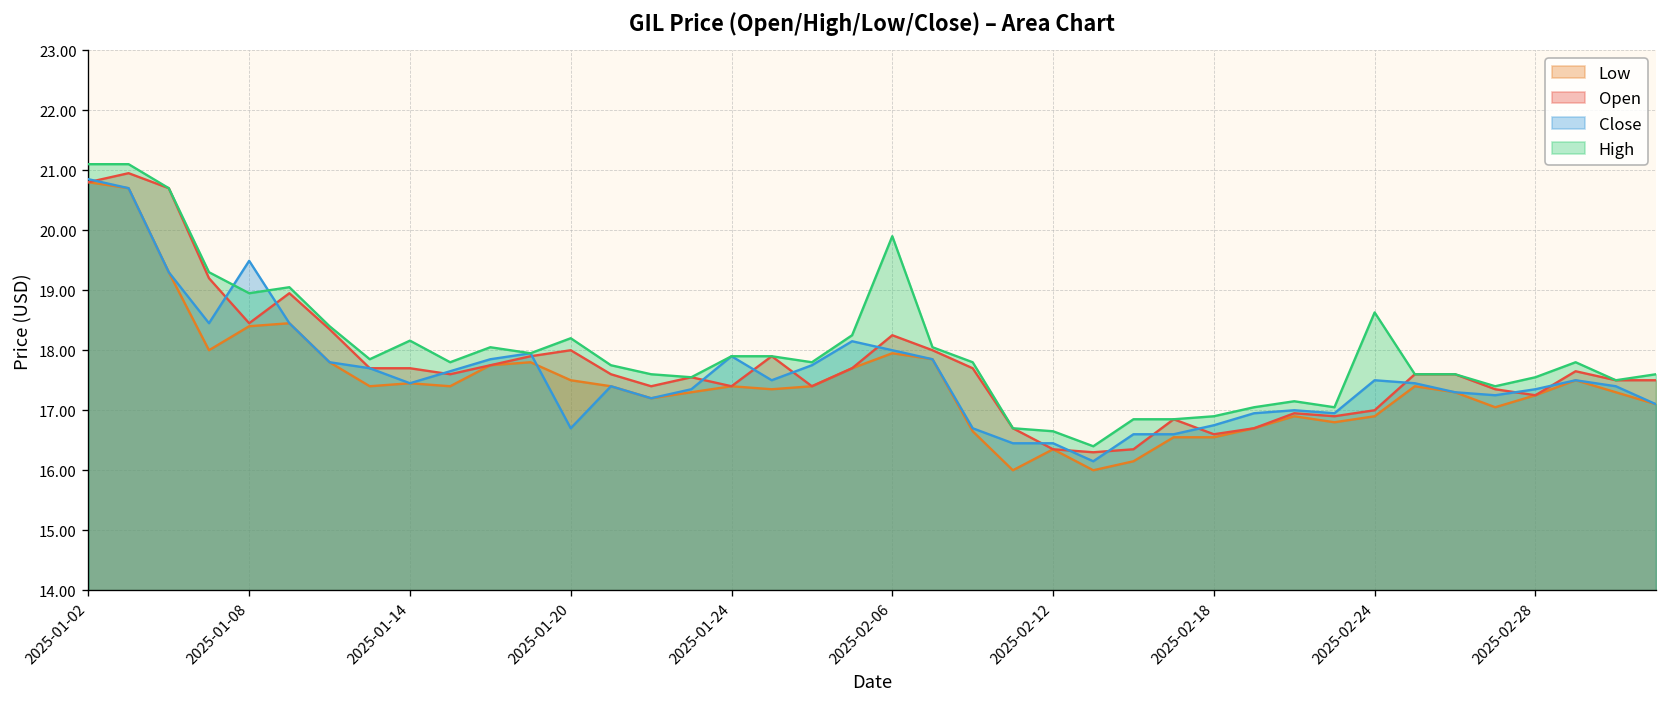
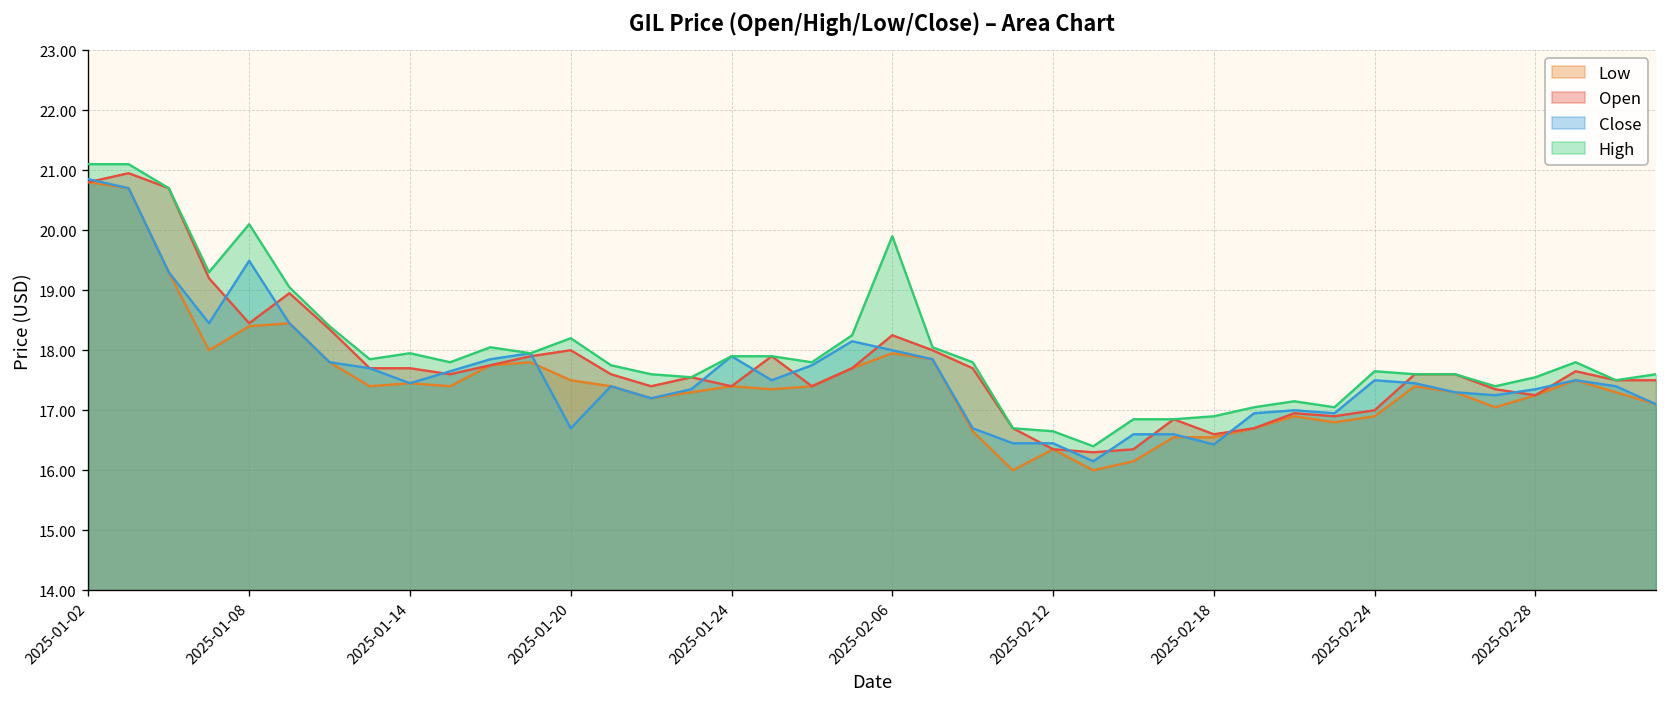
  {
    "Close": {
      "2025-01-02": 20.9,
      "2025-01-08": 19.5,
      "2025-01-20": 16.7,
      "2025-02-12": 16.5,
-     "2025-02-18": 16.8,
+     "2025-02-18": 16.4,
      "2025-02-24": 17.5,
      "2025-02-28": 17.4
    },
    "High": {
      "2025-01-02": 21.1,
-     "2025-01-08": 19.0,
-     "2025-01-14": 18.2,
+     "2025-01-08": 20.1,
+     "2025-01-14": 18.0,
      "2025-01-20": 18.2,
      "2025-02-06": 19.9,
      "2025-02-12": 16.7,
      "2025-02-18": 16.9,
-     "2025-02-24": 18.6,
+     "2025-02-24": 17.7,
      "2025-02-28": 17.6
    }
  }
